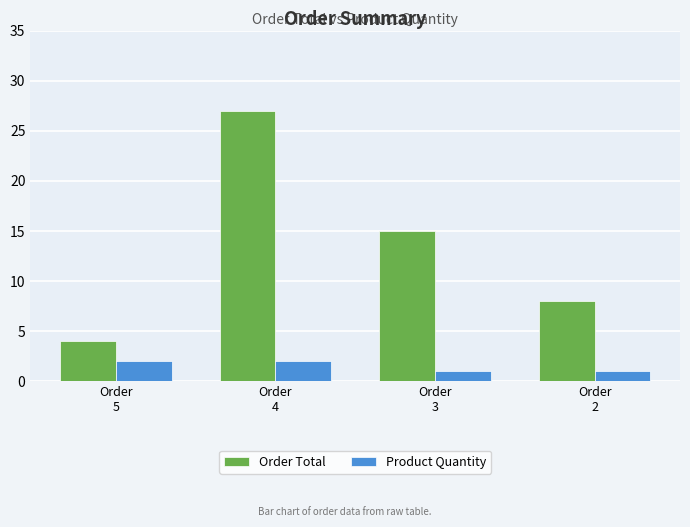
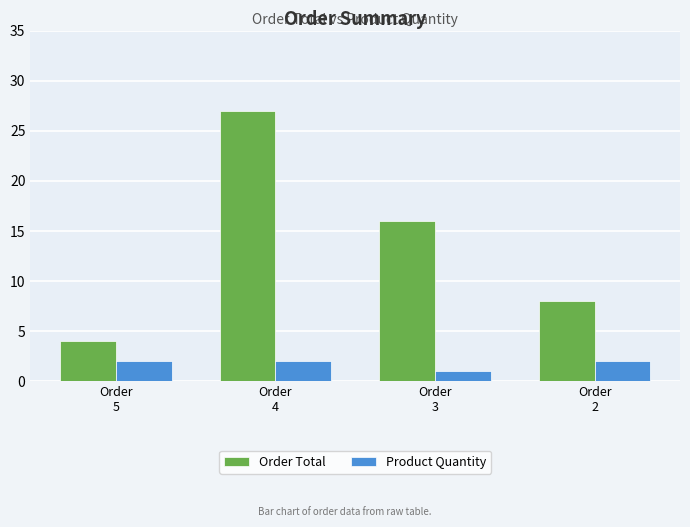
  {
    "Order Total": {
      "Order 5": 4,
      "Order 4": 27,
-     "Order 3": 15,
+     "Order 3": 16,
      "Order 2": 8
    },
    "Product Quantity": {
      "Order 5": 2,
      "Order 4": 2,
      "Order 3": 1,
-     "Order 2": 1
+     "Order 2": 2
    }
  }
